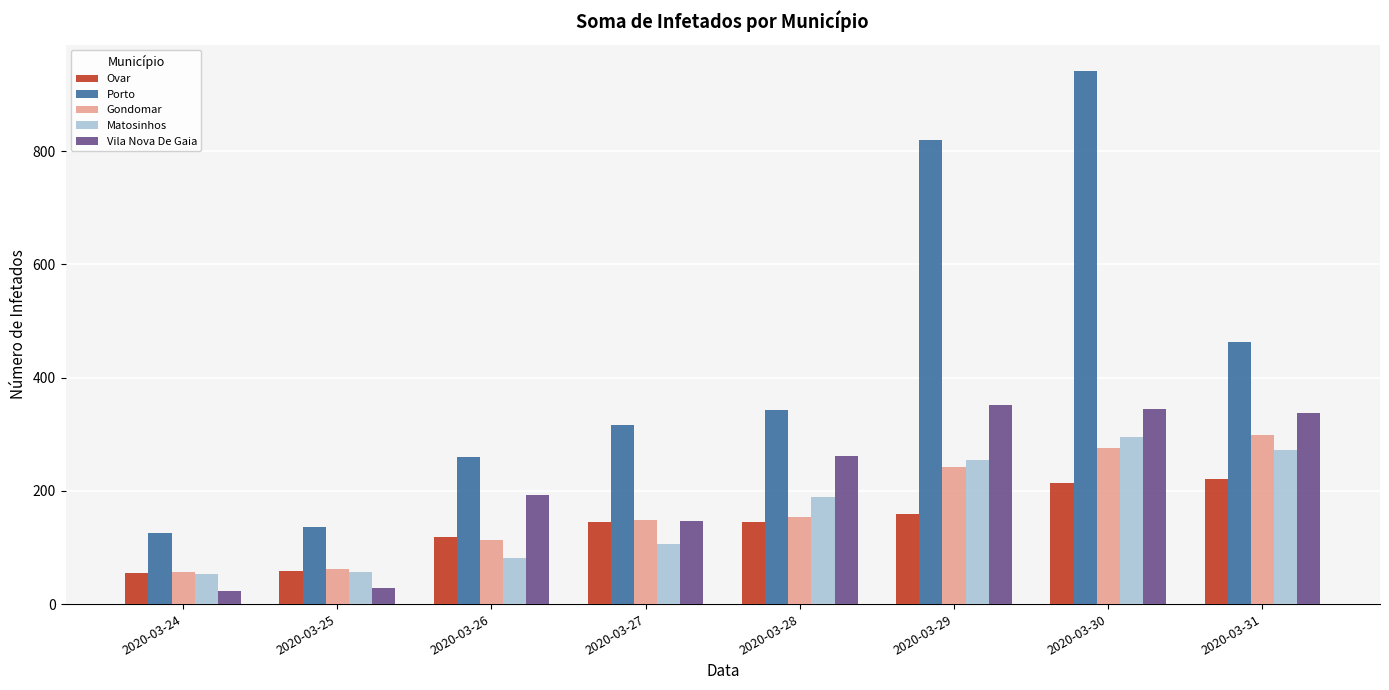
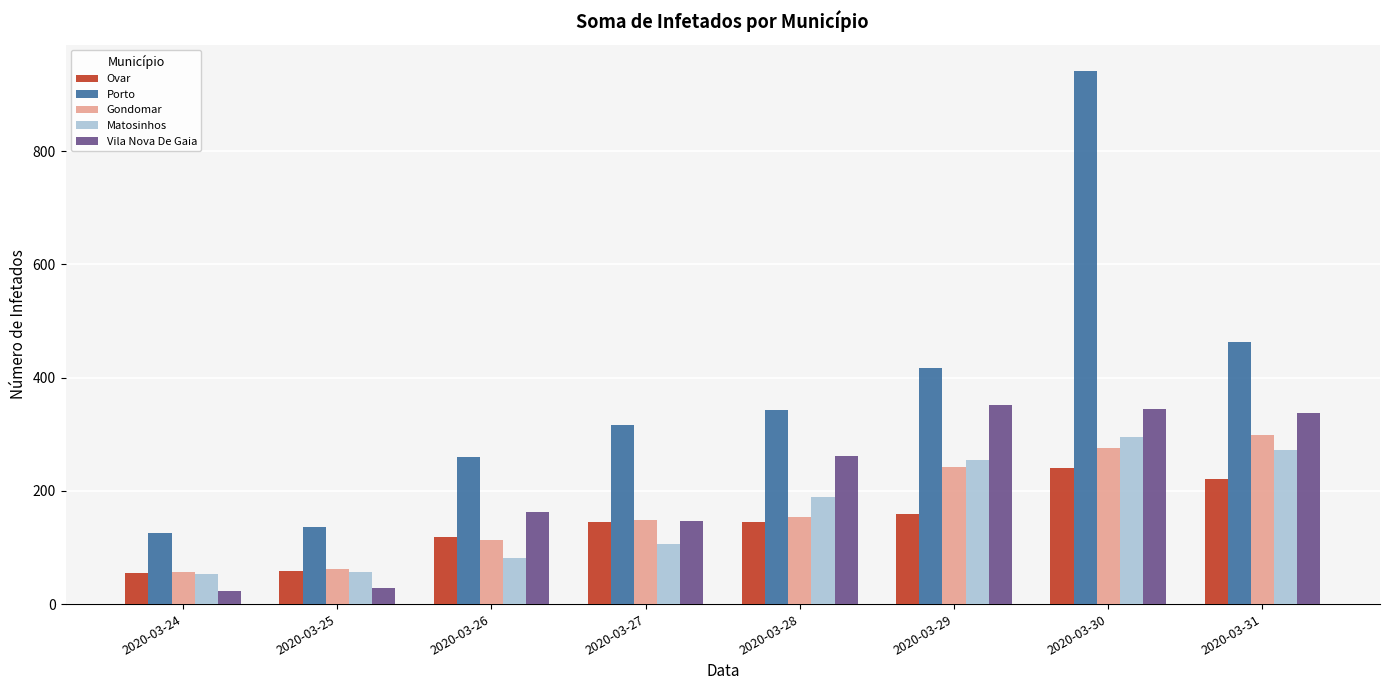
  {
    "Ovar": {
      "2020-03-24": 60,
      "2020-03-25": 60,
      "2020-03-26": 120,
      "2020-03-27": 150,
      "2020-03-28": 150,
      "2020-03-29": 160,
-     "2020-03-30": 210,
+     "2020-03-30": 240,
      "2020-03-31": 220
    },
    "Porto": {
      "2020-03-24": 130,
      "2020-03-25": 140,
      "2020-03-26": 260,
      "2020-03-27": 320,
      "2020-03-28": 340,
-     "2020-03-29": 820,
+     "2020-03-29": 420,
      "2020-03-30": 940,
      "2020-03-31": 460
    },
    "Gondomar": {
      "2020-03-24": 60,
      "2020-03-25": 60,
      "2020-03-26": 110,
      "2020-03-27": 150,
      "2020-03-28": 150,
      "2020-03-29": 240,
      "2020-03-30": 280,
      "2020-03-31": 300
    },
    "Matosinhos": {
      "2020-03-24": 50,
      "2020-03-25": 60,
      "2020-03-26": 80,
      "2020-03-27": 110,
      "2020-03-28": 190,
      "2020-03-29": 250,
      "2020-03-30": 300,
      "2020-03-31": 270
    },
    "Vila Nova De Gaia": {
      "2020-03-24": 20,
      "2020-03-25": 30,
-     "2020-03-26": 190,
+     "2020-03-26": 160,
      "2020-03-27": 150,
      "2020-03-28": 260,
      "2020-03-29": 350,
      "2020-03-30": 340,
      "2020-03-31": 340
    }
  }
